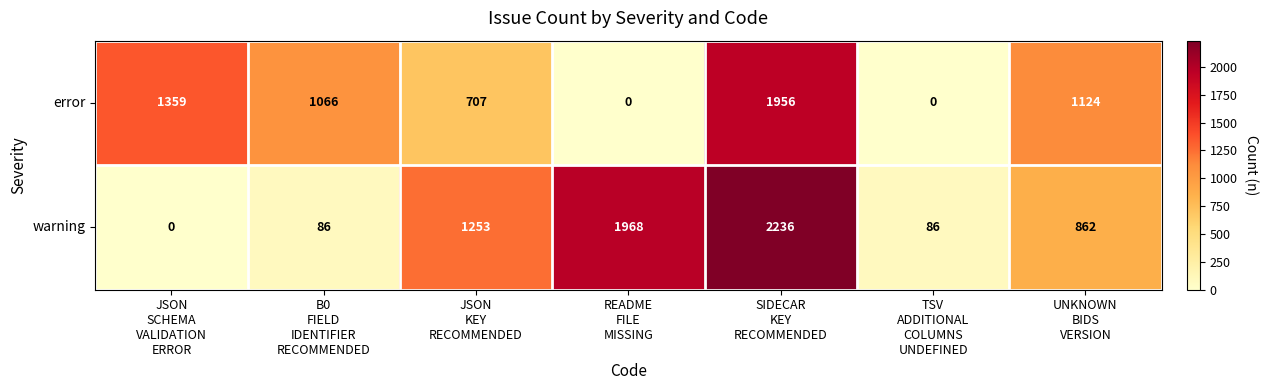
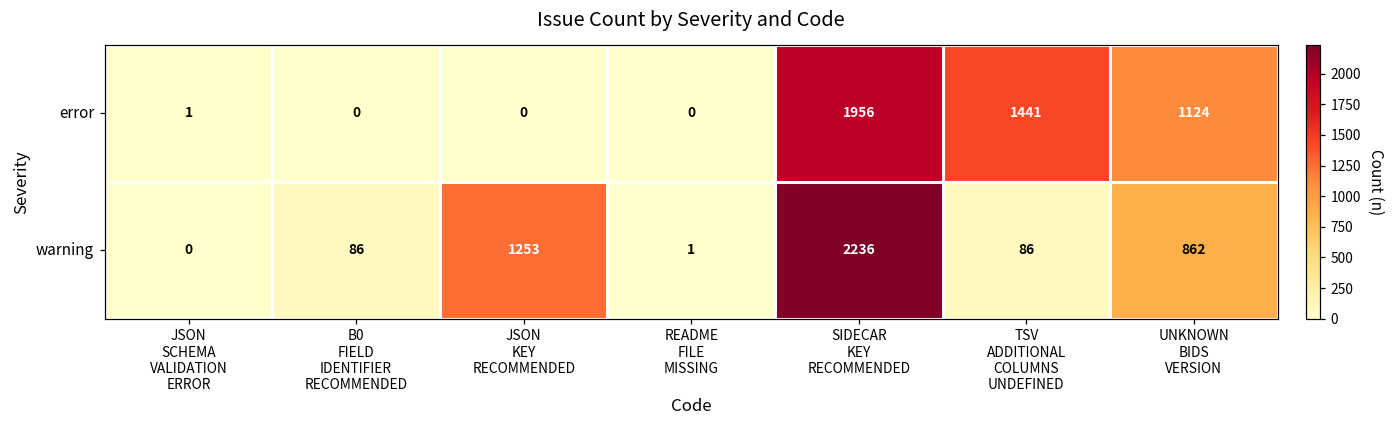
  {
    "error": {
-     "JSON SCHEMA VALIDATION ERROR": 1359,
-     "B0 FIELD IDENTIFIER RECOMMENDED": 1066,
-     "JSON KEY RECOMMENDED": 707,
+     "JSON SCHEMA VALIDATION ERROR": 1,
+     "B0 FIELD IDENTIFIER RECOMMENDED": 0,
+     "JSON KEY RECOMMENDED": 0,
      "README FILE MISSING": 0,
      "SIDECAR KEY RECOMMENDED": 1956,
-     "TSV ADDITIONAL COLUMNS UNDEFINED": 0,
+     "TSV ADDITIONAL COLUMNS UNDEFINED": 1441,
      "UNKNOWN BIDS VERSION": 1124
    },
    "warning": {
      "JSON SCHEMA VALIDATION ERROR": 0,
      "B0 FIELD IDENTIFIER RECOMMENDED": 86,
      "JSON KEY RECOMMENDED": 1253,
-     "README FILE MISSING": 1968,
+     "README FILE MISSING": 1,
      "SIDECAR KEY RECOMMENDED": 2236,
      "TSV ADDITIONAL COLUMNS UNDEFINED": 86,
      "UNKNOWN BIDS VERSION": 862
    }
  }
